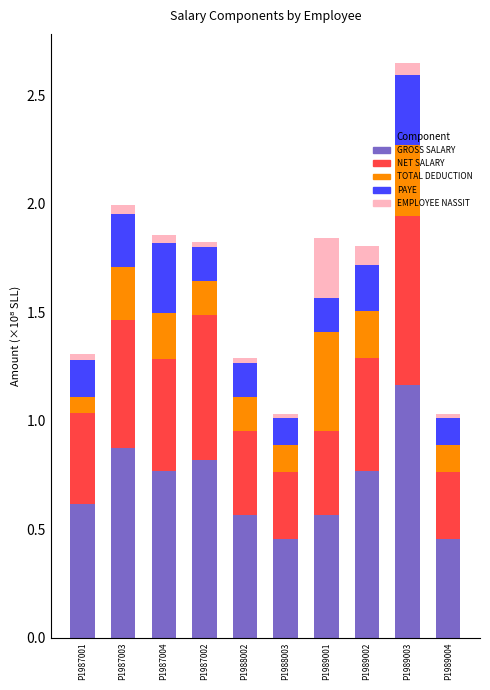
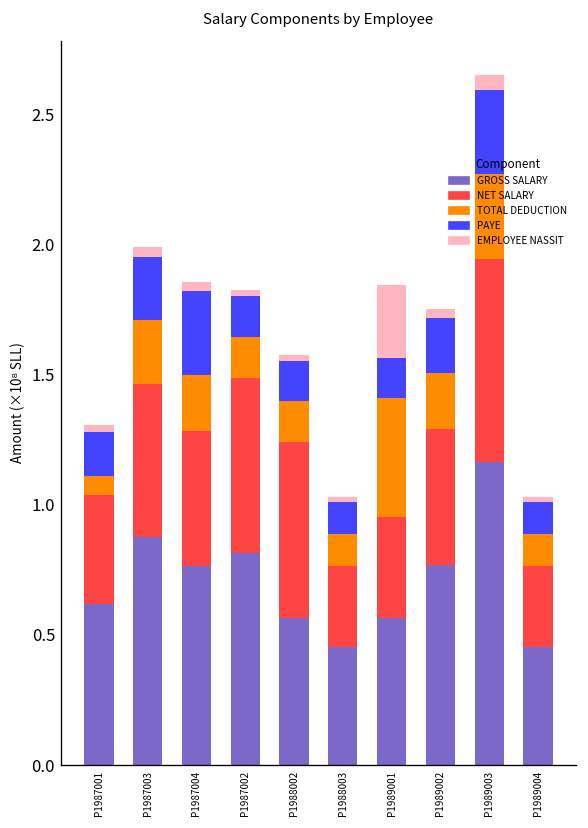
  {
    "GROSS SALARY": {
      "P1987001": 0.62,
      "P1987003": 0.87,
      "P1987004": 0.77,
      "P1987002": 0.82,
      "P1988002": 0.57,
      "P1988003": 0.45,
      "P1989001": 0.57,
      "P1989002": 0.77,
      "P1989003": 1.16,
      "P1989004": 0.45
    },
    "NET SALARY": {
      "P1987001": 0.42,
      "P1987003": 0.59,
      "P1987004": 0.52,
      "P1987002": 0.67,
-     "P1988002": 0.39,
+     "P1988002": 0.67,
      "P1988003": 0.31,
      "P1989001": 0.39,
      "P1989002": 0.52,
      "P1989003": 0.78,
      "P1989004": 0.31
    },
    "TOTAL DEDUCTION": {
      "P1987001": 0.07,
      "P1987003": 0.24,
      "P1987004": 0.21,
      "P1987002": 0.16,
      "P1988002": 0.16,
      "P1988003": 0.12,
      "P1989001": 0.46,
      "P1989002": 0.21,
      "P1989003": 0.33,
      "P1989004": 0.12
    },
    "PAYE": {
      "P1987001": 0.17,
      "P1987003": 0.24,
      "P1987004": 0.32,
      "P1987002": 0.15,
      "P1988002": 0.15,
      "P1988003": 0.12,
      "P1989001": 0.15,
      "P1989002": 0.21,
      "P1989003": 0.32,
      "P1989004": 0.12
    },
    "EMPLOYEE NASSIT": {
      "P1987001": 0.03,
      "P1987003": 0.04,
      "P1987004": 0.03,
      "P1987002": 0.02,
      "P1988002": 0.02,
      "P1988003": 0.02,
      "P1989001": 0.28,
-     "P1989002": 0.09,
+     "P1989002": 0.03,
      "P1989003": 0.06,
      "P1989004": 0.02
    }
  }
